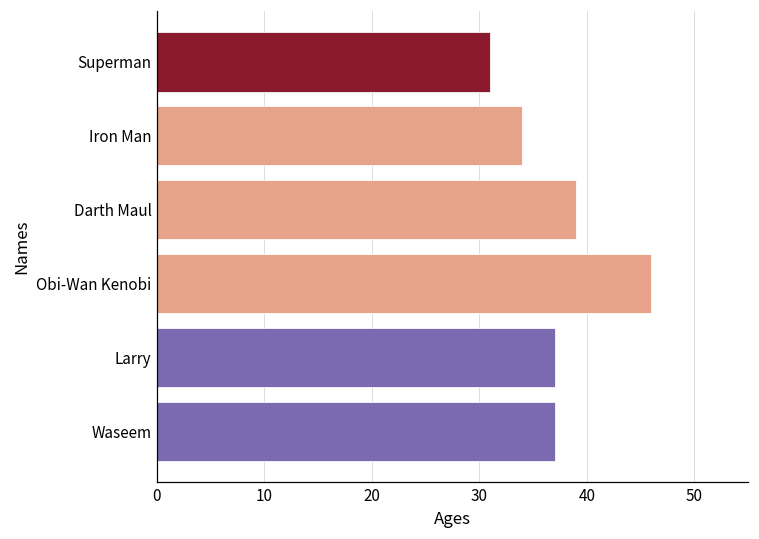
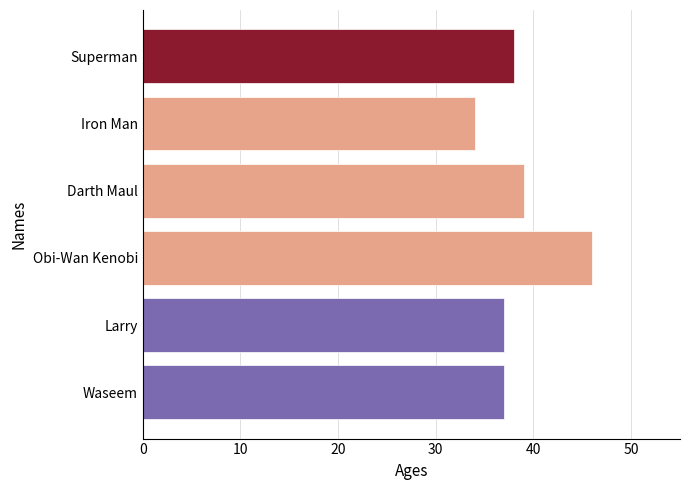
  {
-   "Superman": 31,
+   "Superman": 38,
    "Iron Man": 34,
    "Darth Maul": 39,
    "Obi-Wan Kenobi": 46,
    "Larry": 37,
    "Waseem": 37
  }
